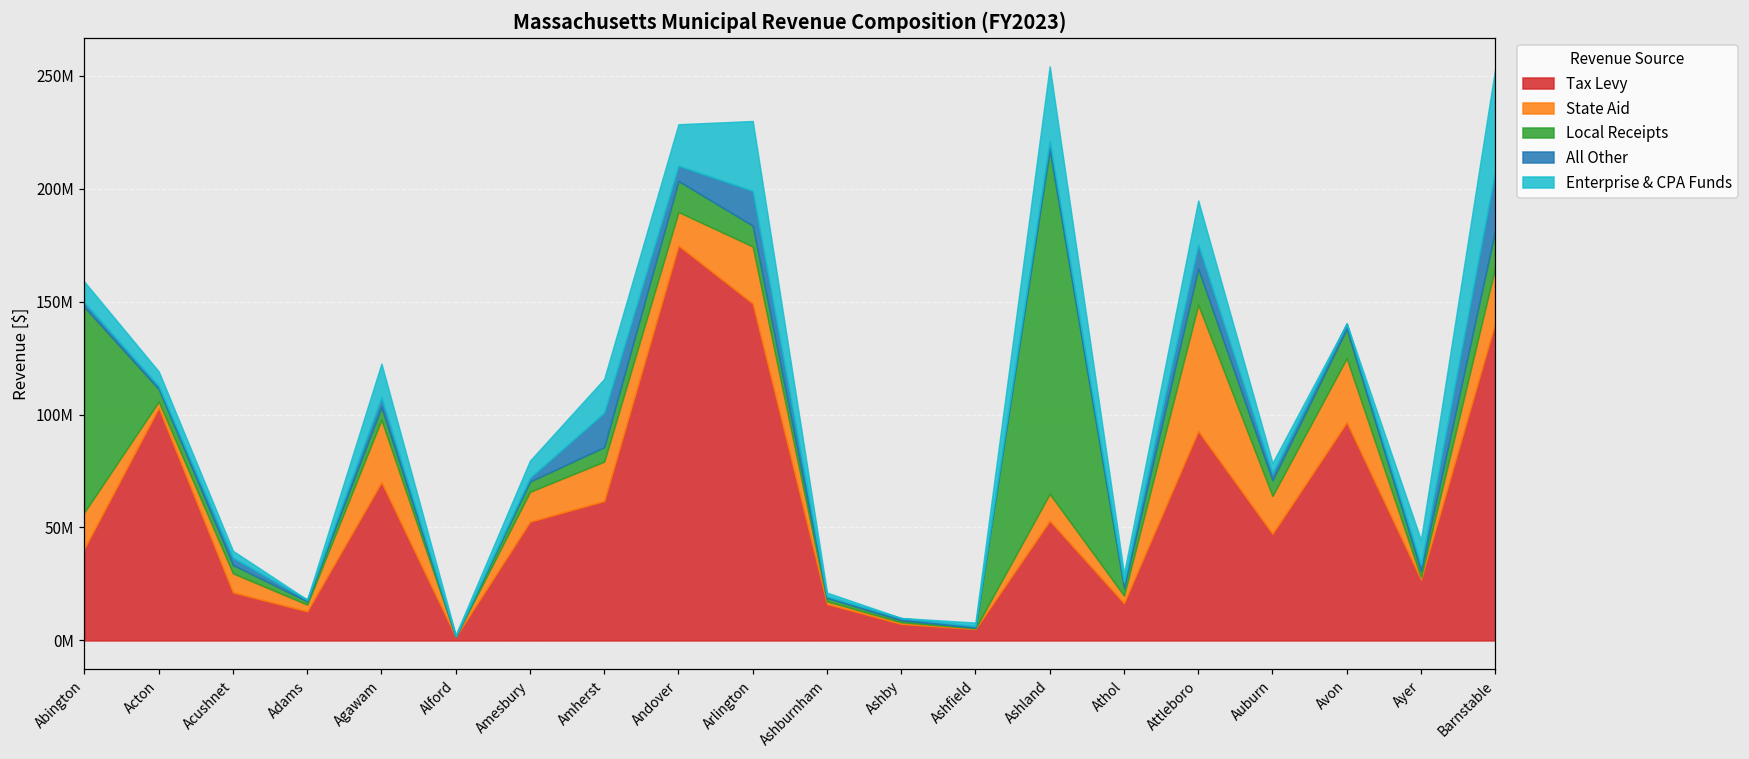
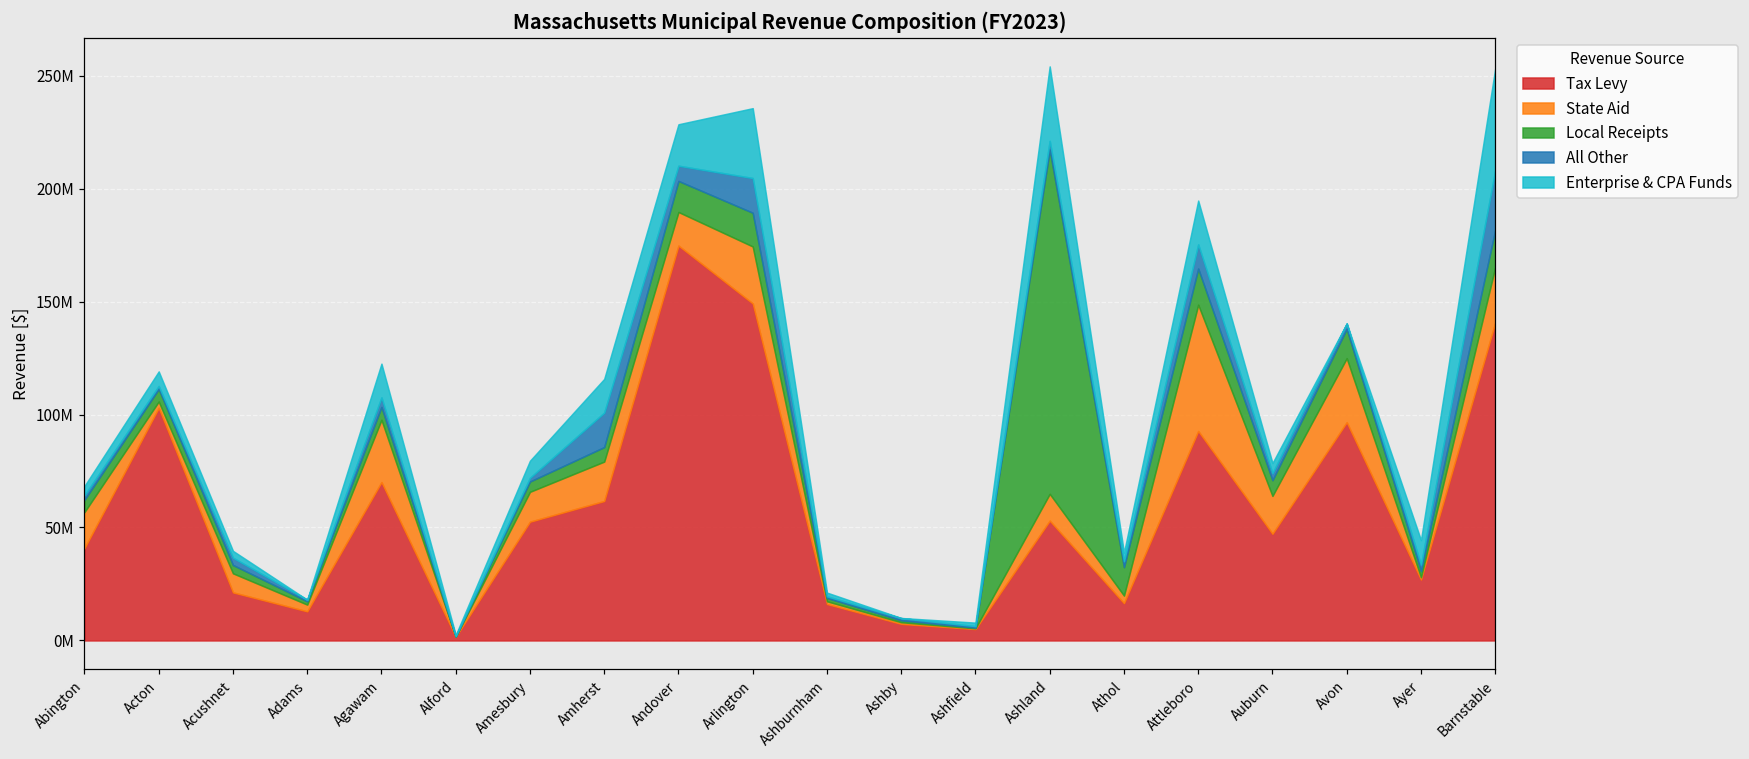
  {
    "Tax Levy": {
      "Abington": 41000000,
      "Acton": 103000000,
      "Acushnet": 21000000,
      "Adams": 13000000,
      "Agawam": 70000000,
      "Amesbury": 53000000,
      "Amherst": 62000000,
      "Andover": 175000000,
      "Arlington": 149000000,
      "Ashland": 53000000,
      "Athol": 17000000,
      "Attleboro": 93000000,
      "Auburn": 47000000,
      "Avon": 97000000,
      "Barnstable": 141000000
    },
    "State Aid": {
      "Abington": 16000000,
      "Acton": 3000000,
      "Acushnet": 8000000,
      "Adams": 3000000,
      "Agawam": 28000000,
      "Amesbury": 13000000,
      "Amherst": 17000000,
      "Andover": 15000000,
      "Arlington": 25000000,
      "Ashland": 12000000,
      "Athol": 3000000,
      "Attleboro": 56000000,
      "Auburn": 17000000,
      "Avon": 28000000,
      "Barnstable": 25000000
    },
    "Local Receipts": {
-     "Abington": 91000000,
+     "Abington": 5000000,
      "Acton": 6000000,
      "Acushnet": 4000000,
      "Agawam": 6000000,
      "Amesbury": 5000000,
      "Amherst": 6000000,
      "Andover": 14000000,
-     "Arlington": 9000000,
+     "Arlington": 15000000,
      "Ashland": 152000000,
-     "Athol": 3000000,
+     "Athol": 13000000,
      "Attleboro": 16000000,
      "Auburn": 7000000,
      "Avon": 13000000,
      "Ayer": 3000000,
      "Barnstable": 16000000
    },
    "All Other": {
      "Abington": 2000000,
      "Acton": 1000000,
      "Acushnet": 3000000,
      "Agawam": 4000000,
      "Amesbury": 2000000,
      "Amherst": 15000000,
      "Andover": 7000000,
      "Arlington": 15000000,
      "Ashland": 4000000,
      "Athol": 3000000,
      "Attleboro": 11000000,
      "Auburn": 3000000,
      "Ayer": 3000000,
      "Barnstable": 26000000
    },
    "Enterprise & CPA Funds": {
-     "Abington": 9000000,
+     "Abington": 4000000,
      "Acton": 6000000,
      "Acushnet": 3000000,
      "Agawam": 15000000,
      "Amesbury": 8000000,
      "Amherst": 15000000,
      "Andover": 18000000,
      "Arlington": 31000000,
      "Ashburnham": 2000000,
      "Ashfield": 2000000,
      "Ashland": 33000000,
      "Athol": 4000000,
      "Attleboro": 19000000,
      "Auburn": 5000000,
      "Ayer": 11000000,
      "Barnstable": 45000000
    }
  }
